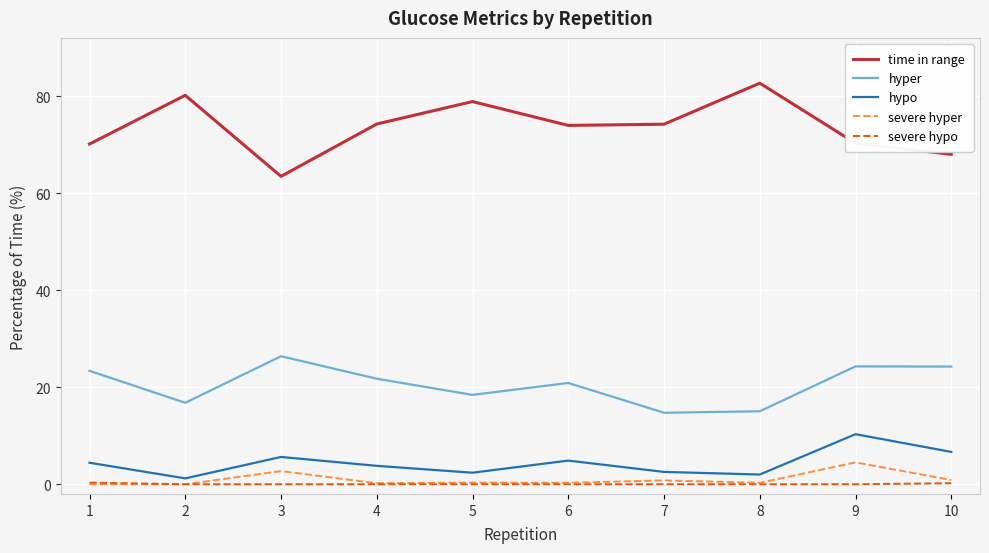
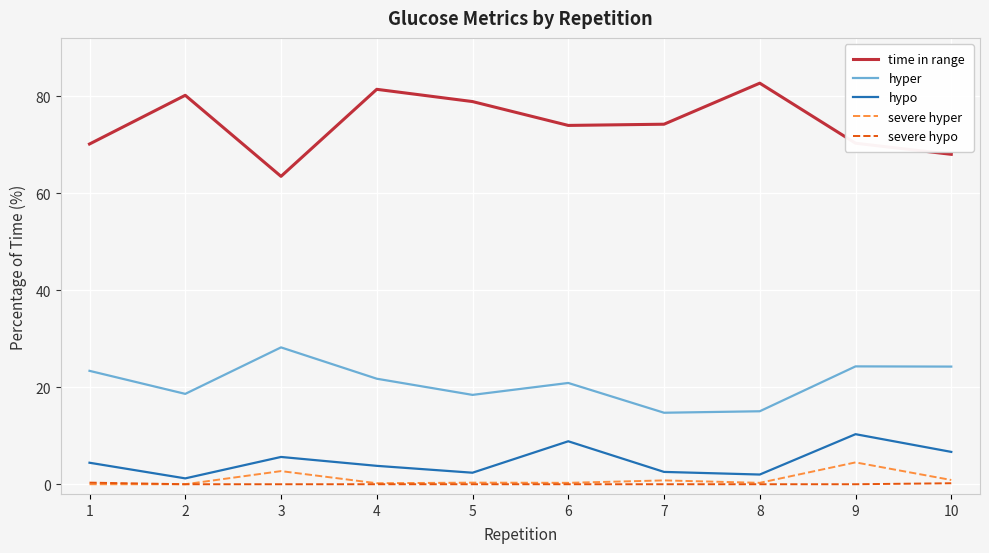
  {
    "time in range": {
      "1": 70,
      "2": 80,
      "3": 63,
-     "4": 74,
+     "4": 81,
      "5": 79,
      "6": 74,
      "7": 74,
      "8": 83,
      "10": 68
    },
    "hyper": {
      "1": 23,
-     "2": 17,
-     "3": 26,
+     "2": 19,
+     "3": 28,
      "4": 22,
      "5": 18,
      "6": 21,
      "7": 15,
      "8": 15,
      "9": 24,
      "10": 24
    },
    "hypo": {
      "1": 4,
      "2": 1,
      "3": 6,
      "4": 4,
      "5": 2,
-     "6": 5,
+     "6": 9,
      "7": 3,
      "8": 2,
      "9": 10,
      "10": 7
    },
    "severe hyper": {
      "3": 3,
      "7": 1,
      "9": 5,
      "10": 1
    },
    "severe hypo": {
      "3": 0,
      "7": 0,
      "9": 0,
      "10": 0
    }
  }
